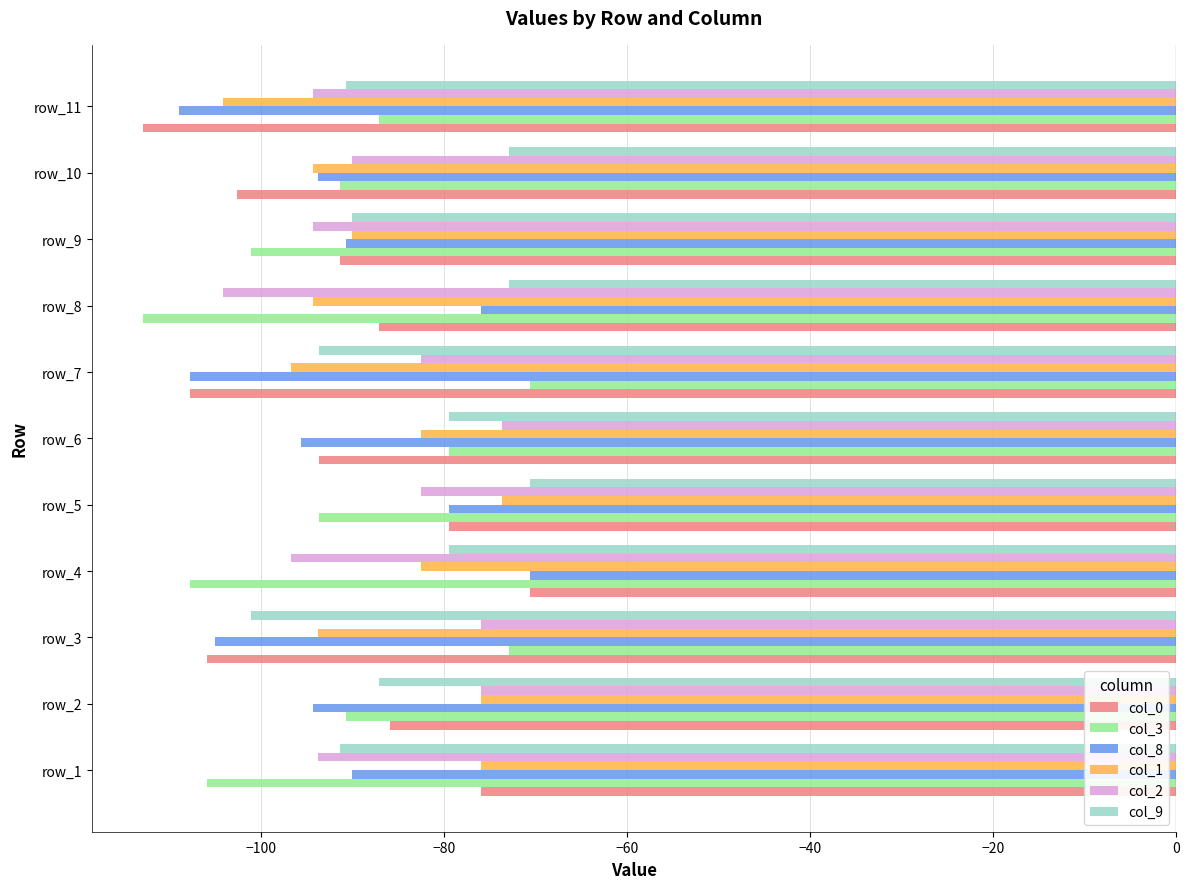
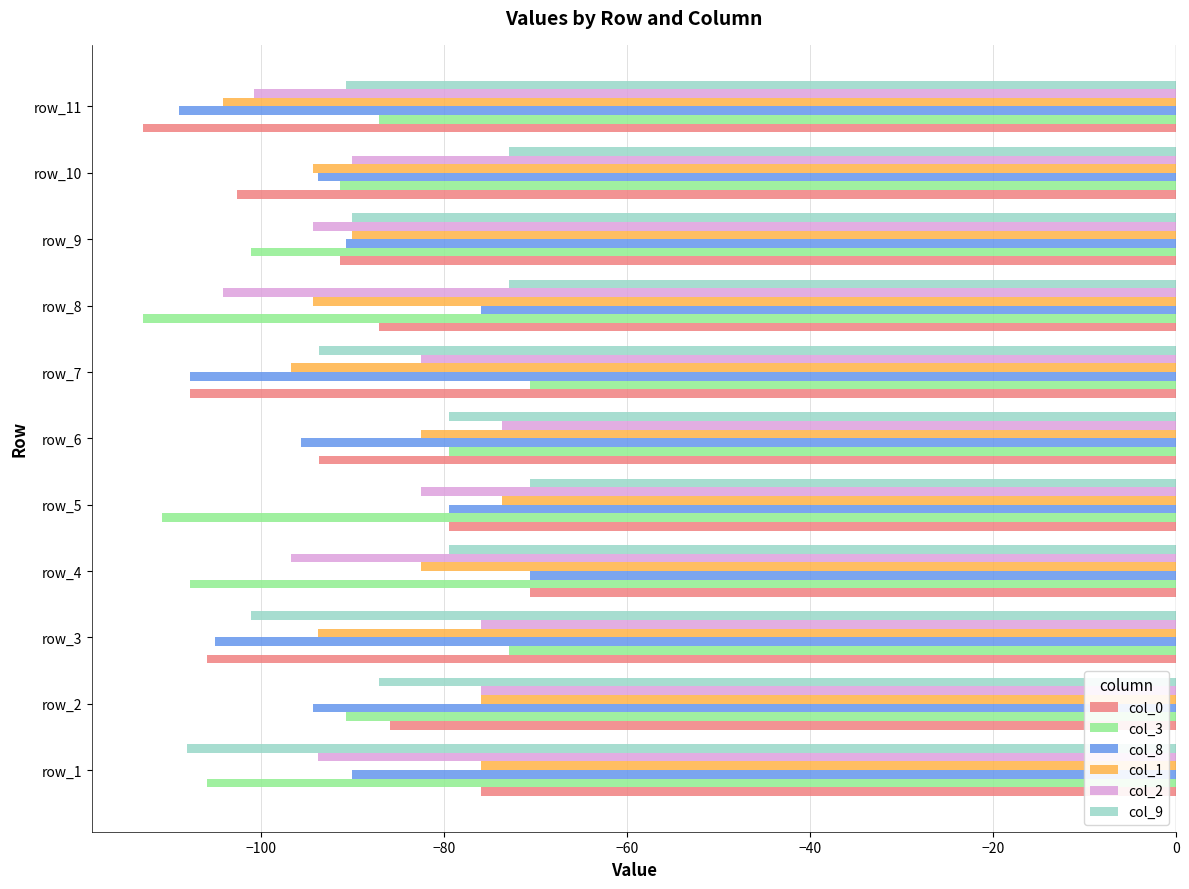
  {
    "col_0": {
      "row_11": -113,
      "row_10": -103,
      "row_9": -91,
      "row_8": -87,
      "row_7": -108,
      "row_6": -94,
      "row_5": -79,
      "row_4": -71,
      "row_3": -106,
      "row_2": -86,
      "row_1": -76
    },
    "col_3": {
      "row_11": -87,
      "row_10": -91,
      "row_9": -101,
      "row_8": -113,
      "row_7": -71,
      "row_6": -79,
-     "row_5": -94,
+     "row_5": -111,
      "row_4": -108,
      "row_3": -73,
      "row_2": -91,
      "row_1": -106
    },
    "col_8": {
      "row_11": -109,
      "row_10": -94,
      "row_9": -91,
      "row_8": -76,
      "row_7": -108,
      "row_6": -96,
      "row_5": -79,
      "row_4": -71,
      "row_3": -105,
      "row_2": -94,
      "row_1": -90
    },
    "col_1": {
      "row_11": -104,
      "row_10": -94,
      "row_9": -90,
      "row_8": -94,
      "row_7": -97,
      "row_6": -82,
      "row_5": -74,
      "row_4": -82,
      "row_3": -94,
      "row_2": -76,
      "row_1": -76
    },
    "col_2": {
-     "row_11": -94,
+     "row_11": -101,
      "row_10": -90,
      "row_9": -94,
      "row_8": -104,
      "row_7": -82,
      "row_6": -74,
      "row_5": -82,
      "row_4": -97,
      "row_3": -76,
      "row_2": -76,
      "row_1": -94
    },
    "col_9": {
      "row_11": -91,
      "row_10": -73,
      "row_9": -90,
      "row_8": -73,
      "row_7": -94,
      "row_6": -79,
      "row_5": -71,
      "row_4": -79,
      "row_3": -101,
      "row_2": -87,
-     "row_1": -91
+     "row_1": -108
    }
  }
